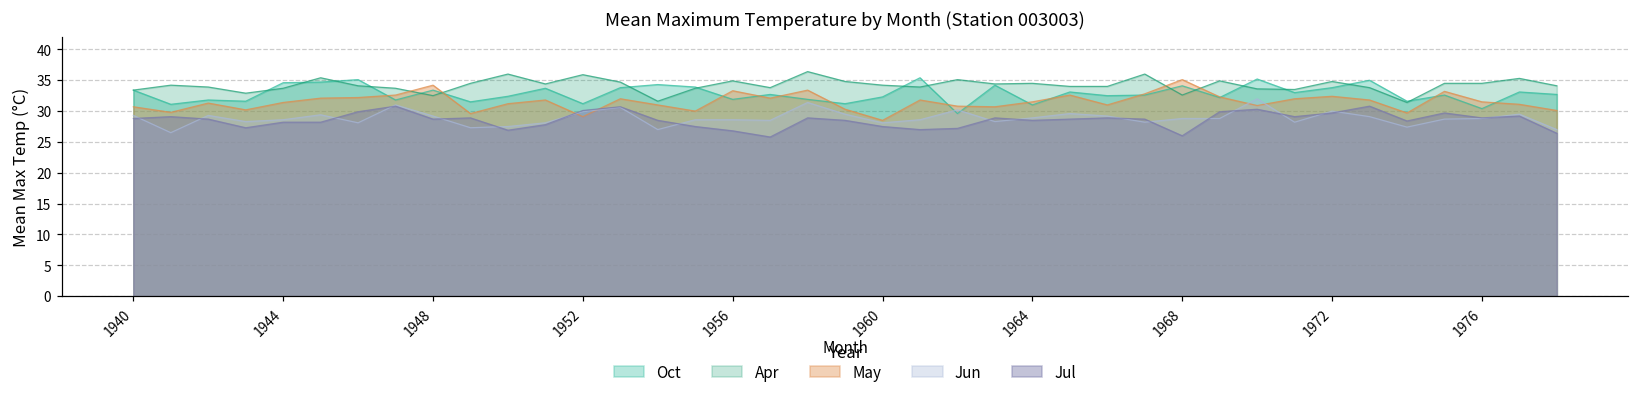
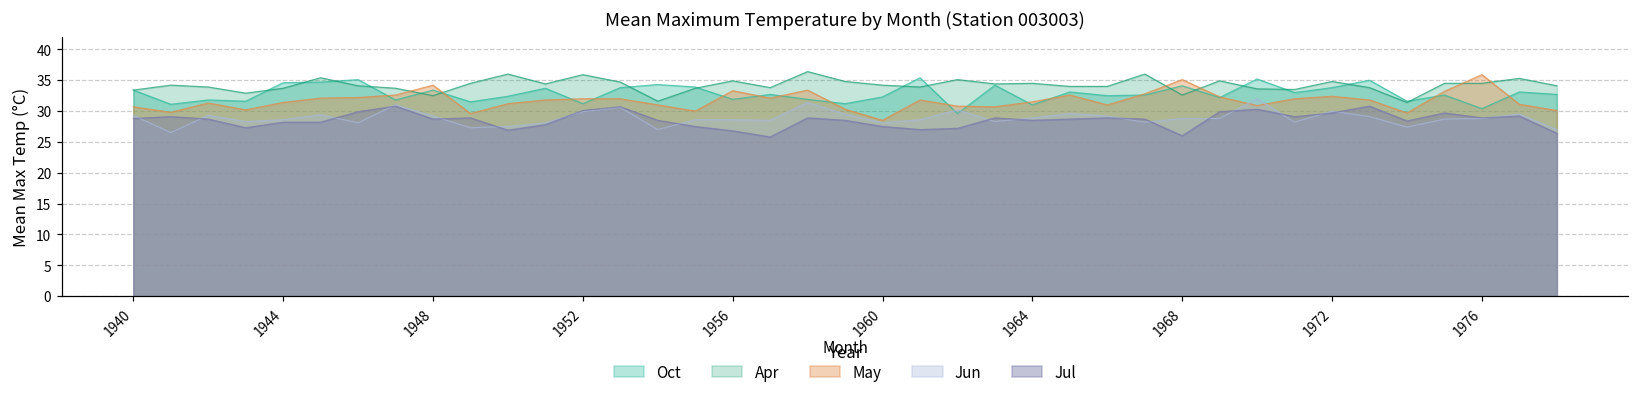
  {
    "May": {
      "1940": 31,
      "1944": 31,
      "1948": 34,
-     "1952": 29,
+     "1952": 32,
      "1956": 33,
      "1964": 32,
      "1968": 35,
      "1972": 32,
-     "1976": 32
+     "1976": 36
    }
  }
